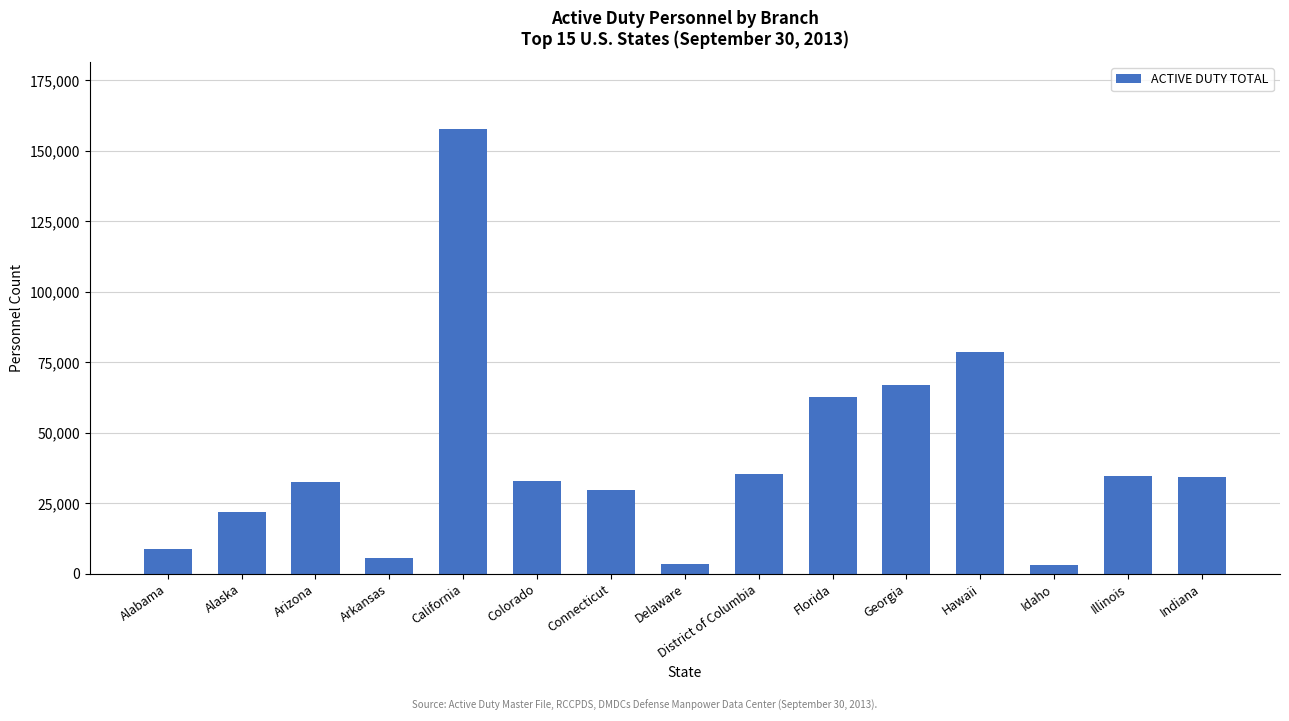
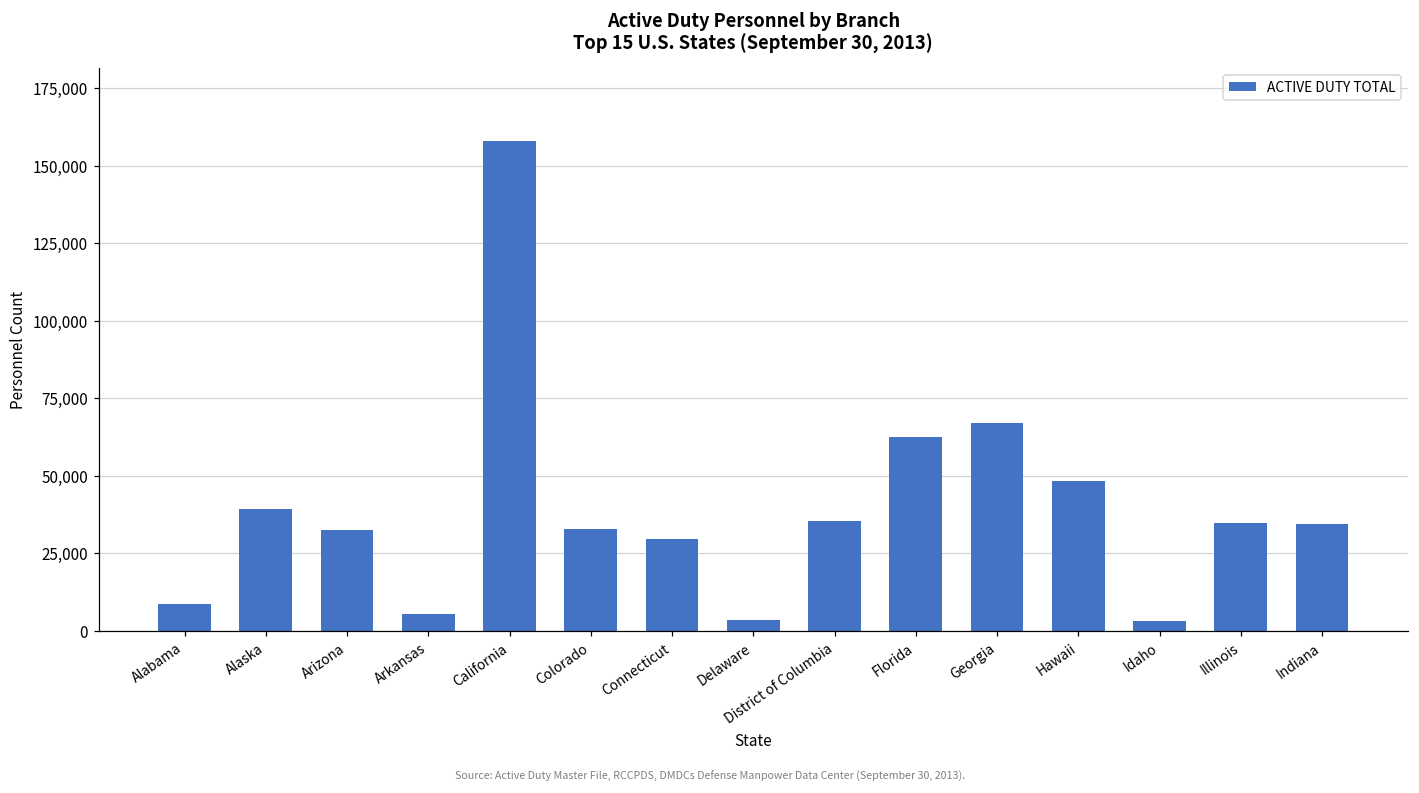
  {
    "Alabama": "9,000",
-   "Alaska": "22,000",
+   "Alaska": "39,000",
    "Arizona": "33,000",
    "Arkansas": "5,000",
    "California": "158,000",
    "Colorado": "33,000",
    "Connecticut": "30,000",
    "Delaware": "4,000",
    "District of Columbia": "36,000",
    "Florida": "63,000",
    "Georgia": "67,000",
-   "Hawaii": "79,000",
+   "Hawaii": "48,000",
    "Idaho": "3,000",
    "Illinois": "35,000",
    "Indiana": "34,000"
  }
